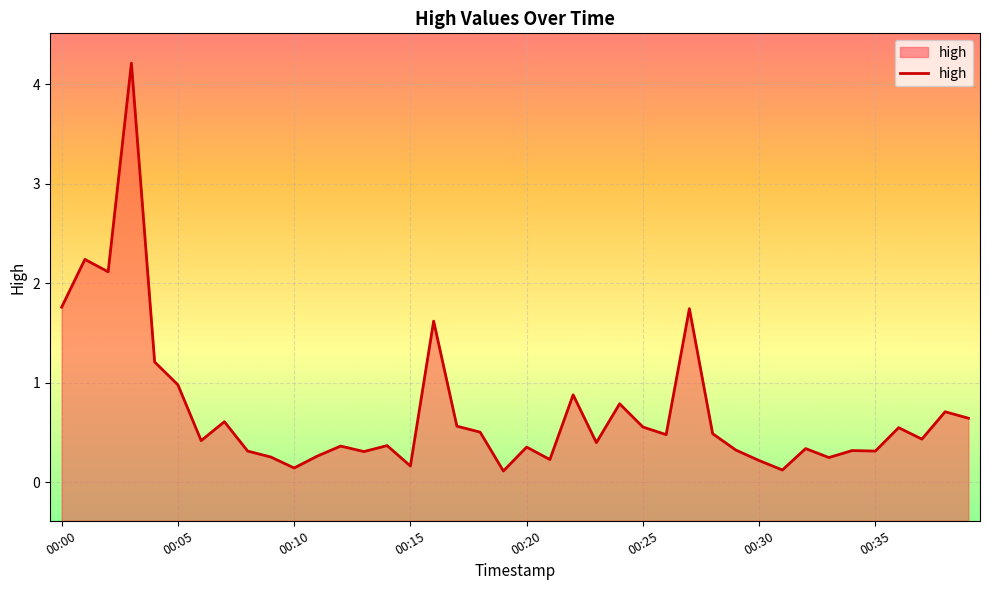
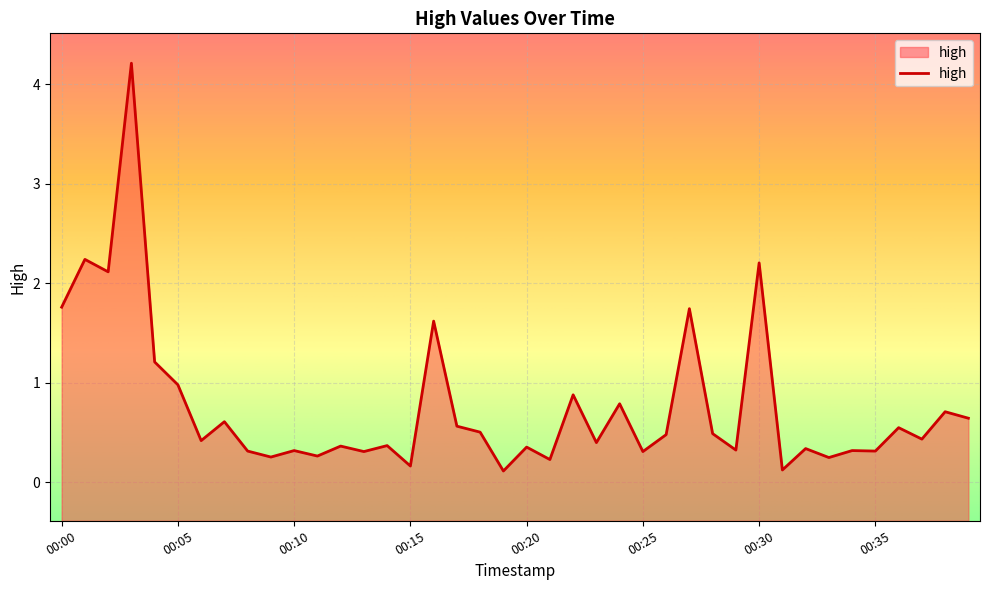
  {
    "00:00": 1.8,
    "00:05": 1.0,
-   "00:10": 0.1,
+   "00:10": 0.3,
    "00:15": 0.2,
    "00:20": 0.4,
-   "00:25": 0.6,
-   "00:30": 0.2,
+   "00:25": 0.3,
+   "00:30": 2.2,
    "00:35": 0.3
  }
